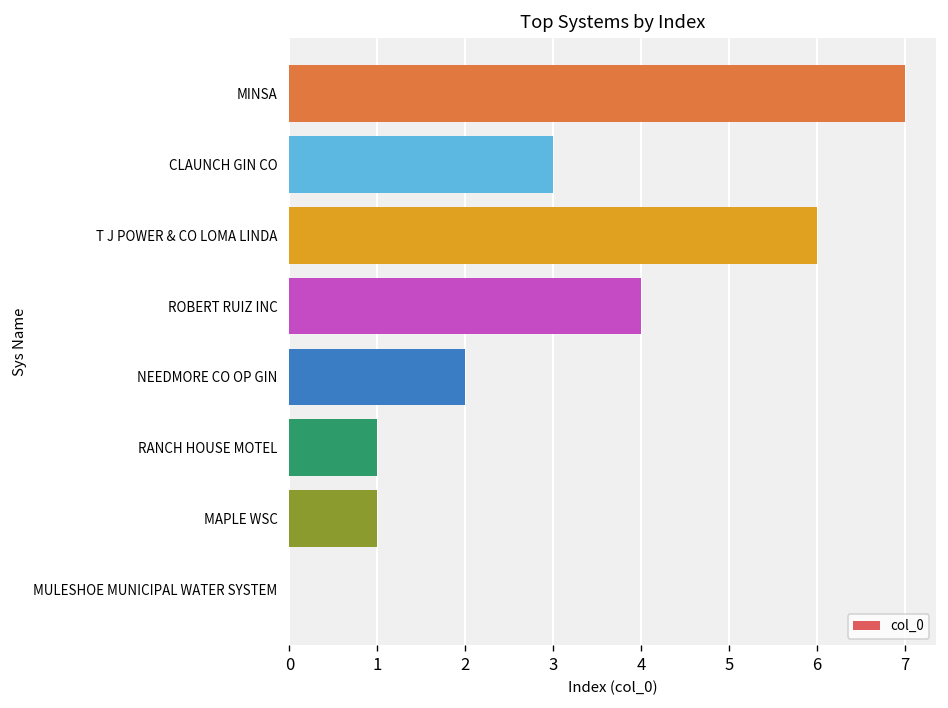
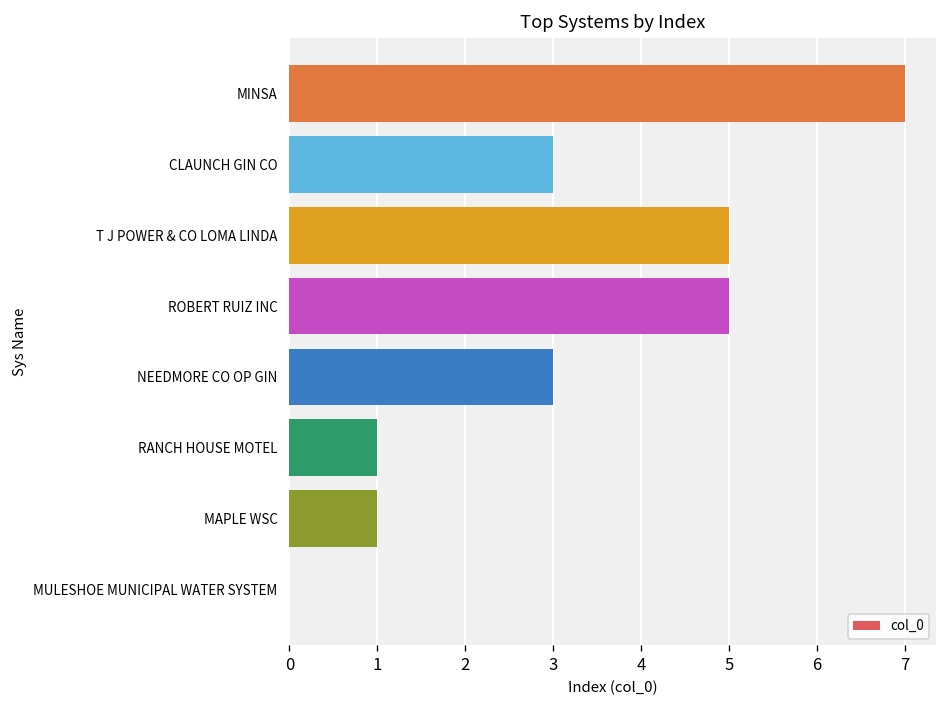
  {
    "MINSA": 7,
    "CLAUNCH GIN CO": 3,
-   "T J POWER & CO LOMA LINDA": 6,
-   "ROBERT RUIZ INC": 4,
-   "NEEDMORE CO OP GIN": 2,
+   "T J POWER & CO LOMA LINDA": 5,
+   "ROBERT RUIZ INC": 5,
+   "NEEDMORE CO OP GIN": 3,
    "RANCH HOUSE MOTEL": 1,
    "MAPLE WSC": 1,
    "MULESHOE MUNICIPAL WATER SYSTEM": 0
  }
